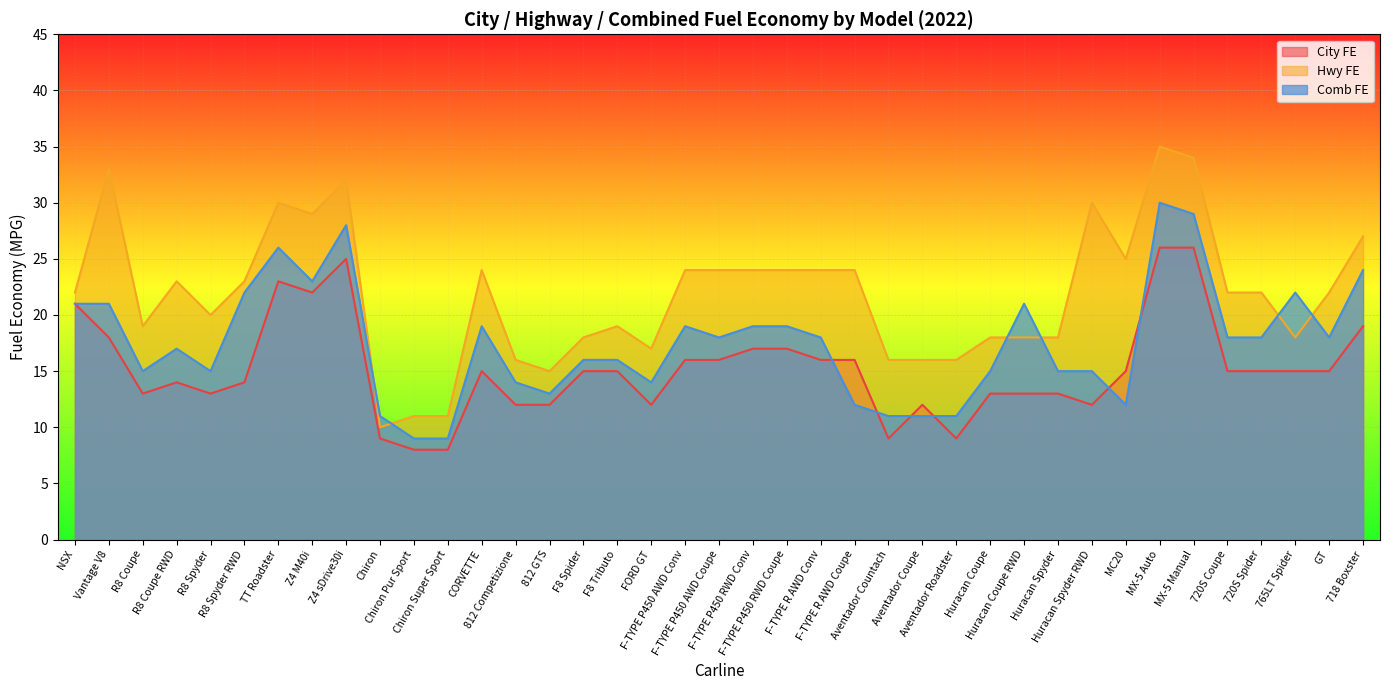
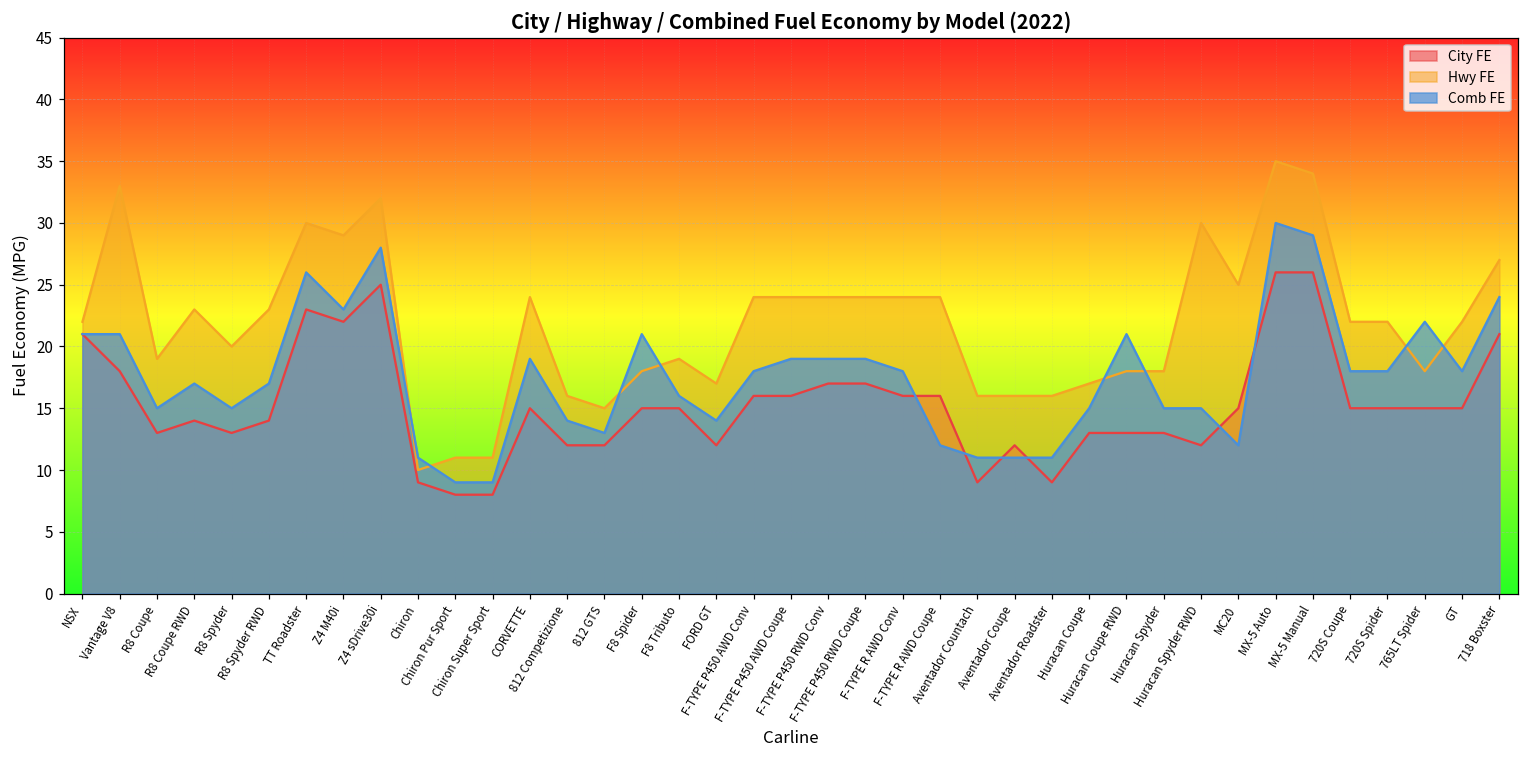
  {
    "City FE": {
      "Vantage V8": 18,
      "R8 Coupe": 13,
      "R8 Coupe RWD": 14,
      "R8 Spyder": 13,
      "R8 Spyder RWD": 14,
      "TT Roadster": 23,
      "Z4 M40i": 22,
      "Z4 sDrive30i": 25,
      "Chiron": 9,
      "Chiron Pur Sport": 8,
      "Chiron Super Sport": 8,
      "CORVETTE": 15,
      "812 Competizione": 12,
      "812 GTS": 12,
      "F8 Spider": 15,
      "F8 Tributo": 15,
      "FORD GT": 12,
      "F-TYPE P450 AWD Conv": 16,
      "F-TYPE P450 AWD Coupe": 16,
      "F-TYPE P450 RWD Conv": 17,
      "F-TYPE P450 RWD Coupe": 17,
      "F-TYPE R AWD Conv": 16,
      "F-TYPE R AWD Coupe": 16,
      "Aventador Countach": 9,
      "Aventador Coupe": 12,
      "Aventador Roadster": 9,
      "Huracan Coupe": 13,
      "Huracan Coupe RWD": 13,
      "Huracan Spyder": 13,
      "Huracan Spyder RWD": 12,
      "MC20": 15,
      "MX-5 Auto": 26,
      "MX-5 Manual": 26,
      "720S Coupe": 15,
      "720S Spider": 15,
      "765LT Spider": 15,
      "GT": 15,
-     "718 Boxster": 19
+     "718 Boxster": 21
    },
    "Hwy FE": {
      "NSX": 22,
      "Vantage V8": 33,
      "R8 Coupe": 19,
      "R8 Coupe RWD": 23,
      "R8 Spyder": 20,
      "R8 Spyder RWD": 23,
      "TT Roadster": 30,
      "Z4 M40i": 29,
      "Z4 sDrive30i": 32,
      "Chiron": 10,
      "Chiron Pur Sport": 11,
      "Chiron Super Sport": 11,
      "CORVETTE": 24,
      "812 Competizione": 16,
      "812 GTS": 15,
      "F8 Spider": 18,
      "F8 Tributo": 19,
      "FORD GT": 17,
      "F-TYPE P450 AWD Conv": 24,
      "F-TYPE P450 AWD Coupe": 24,
      "F-TYPE P450 RWD Conv": 24,
      "F-TYPE P450 RWD Coupe": 24,
      "F-TYPE R AWD Conv": 24,
      "F-TYPE R AWD Coupe": 24,
      "Aventador Countach": 16,
      "Aventador Coupe": 16,
      "Aventador Roadster": 16,
-     "Huracan Coupe": 18,
+     "Huracan Coupe": 17,
      "Huracan Coupe RWD": 18,
      "Huracan Spyder": 18,
      "Huracan Spyder RWD": 30,
      "MC20": 25,
      "MX-5 Auto": 35,
      "MX-5 Manual": 34,
      "720S Coupe": 22,
      "720S Spider": 22,
      "765LT Spider": 18,
      "GT": 22,
      "718 Boxster": 27
    },
    "Comb FE": {
      "Vantage V8": 21,
      "R8 Coupe": 15,
      "R8 Coupe RWD": 17,
      "R8 Spyder": 15,
-     "R8 Spyder RWD": 22,
+     "R8 Spyder RWD": 17,
      "TT Roadster": 26,
      "Z4 M40i": 23,
      "Z4 sDrive30i": 28,
      "Chiron": 11,
      "Chiron Pur Sport": 9,
      "Chiron Super Sport": 9,
      "CORVETTE": 19,
      "812 Competizione": 14,
      "812 GTS": 13,
-     "F8 Spider": 16,
+     "F8 Spider": 21,
      "F8 Tributo": 16,
      "FORD GT": 14,
-     "F-TYPE P450 AWD Conv": 19,
-     "F-TYPE P450 AWD Coupe": 18,
+     "F-TYPE P450 AWD Conv": 18,
+     "F-TYPE P450 AWD Coupe": 19,
      "F-TYPE P450 RWD Conv": 19,
      "F-TYPE P450 RWD Coupe": 19,
      "F-TYPE R AWD Conv": 18,
      "F-TYPE R AWD Coupe": 12,
      "Aventador Countach": 11,
      "Aventador Coupe": 11,
      "Aventador Roadster": 11,
      "Huracan Coupe": 15,
      "Huracan Coupe RWD": 21,
      "Huracan Spyder": 15,
      "Huracan Spyder RWD": 15,
      "MC20": 12,
      "MX-5 Auto": 30,
      "MX-5 Manual": 29,
      "720S Coupe": 18,
      "720S Spider": 18,
      "765LT Spider": 22,
      "GT": 18,
      "718 Boxster": 24
    }
  }
